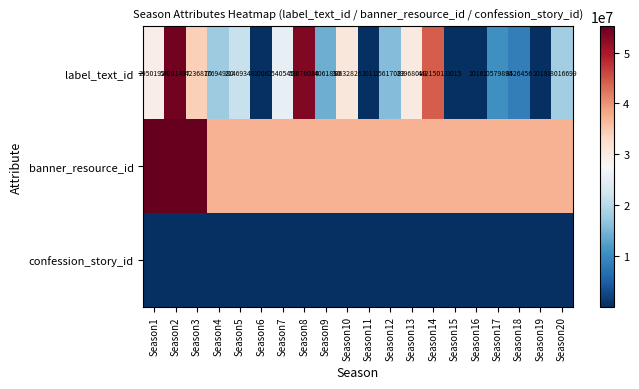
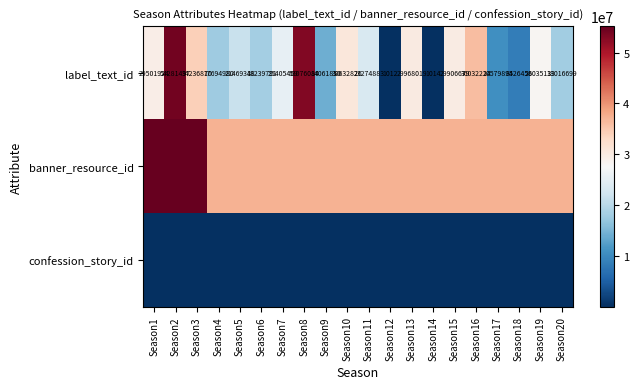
  {
    "label_text_id": {
-     "Season6": 1006,
-     "Season11": 1011,
-     "Season12": 15617083,
-     "Season14": 44215013,
-     "Season15": 1015,
-     "Season16": 1016,
-     "Season19": 1019,
+     "Season6": 18239791,
+     "Season11": 23274883,
+     "Season12": 1012,
+     "Season14": 1014,
+     "Season15": 29906679,
+     "Season16": 36032224,
+     "Season19": 28035133,
      "Season20": 18016699
    }
  }
